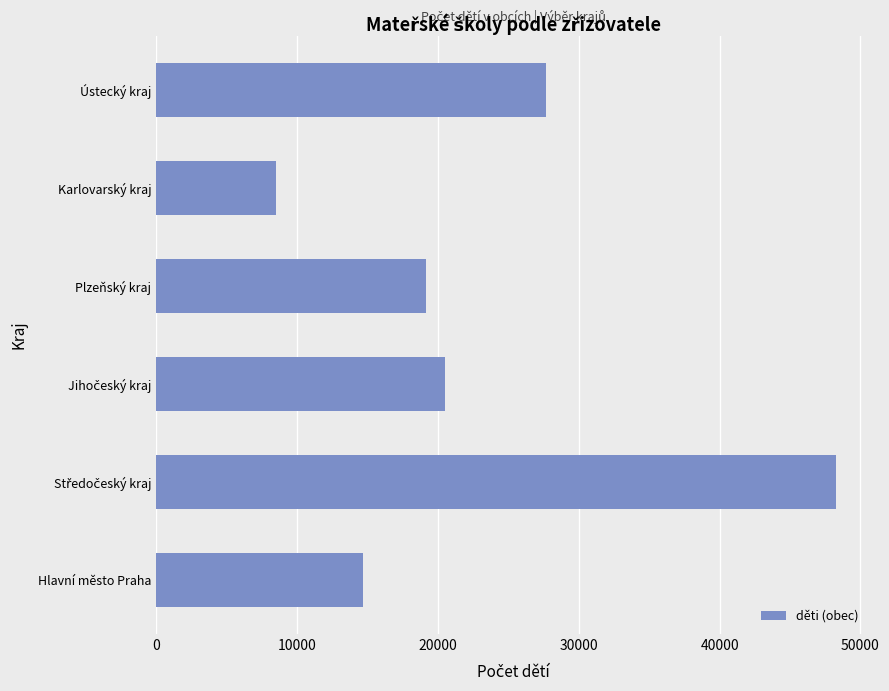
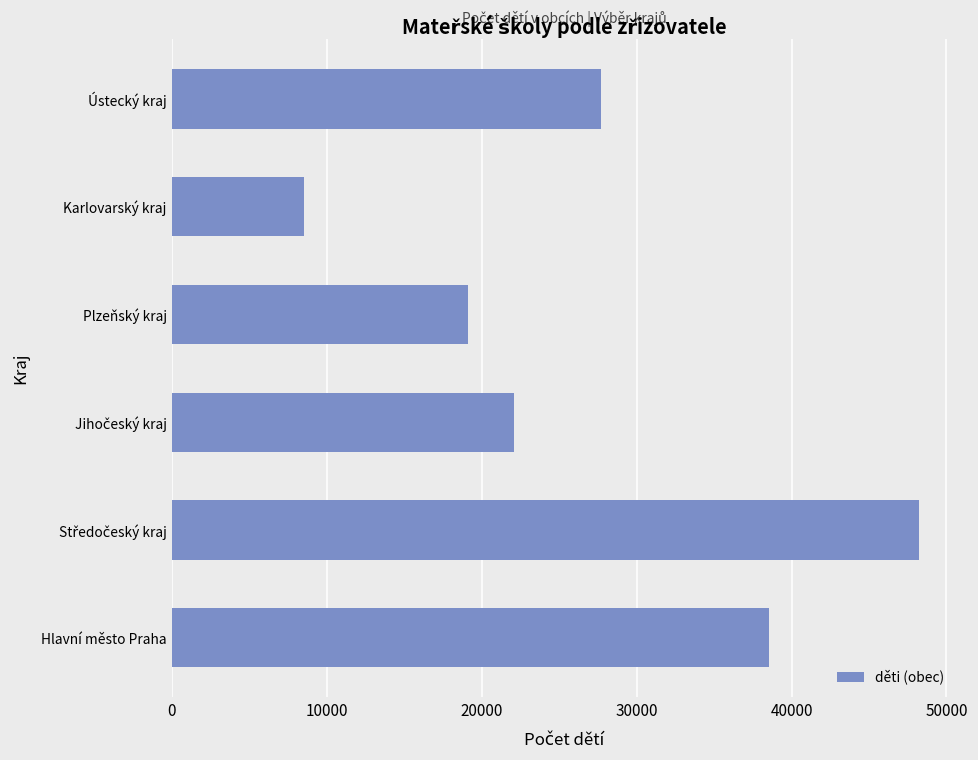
  {
    "Ústecký kraj": 27700,
    "Karlovarský kraj": 8500,
    "Plzeňský kraj": 19100,
-   "Jihočeský kraj": 20500,
+   "Jihočeský kraj": 22100,
    "Středočeský kraj": 48200,
-   "Hlavní město Praha": 14700
+   "Hlavní město Praha": 38600
  }
